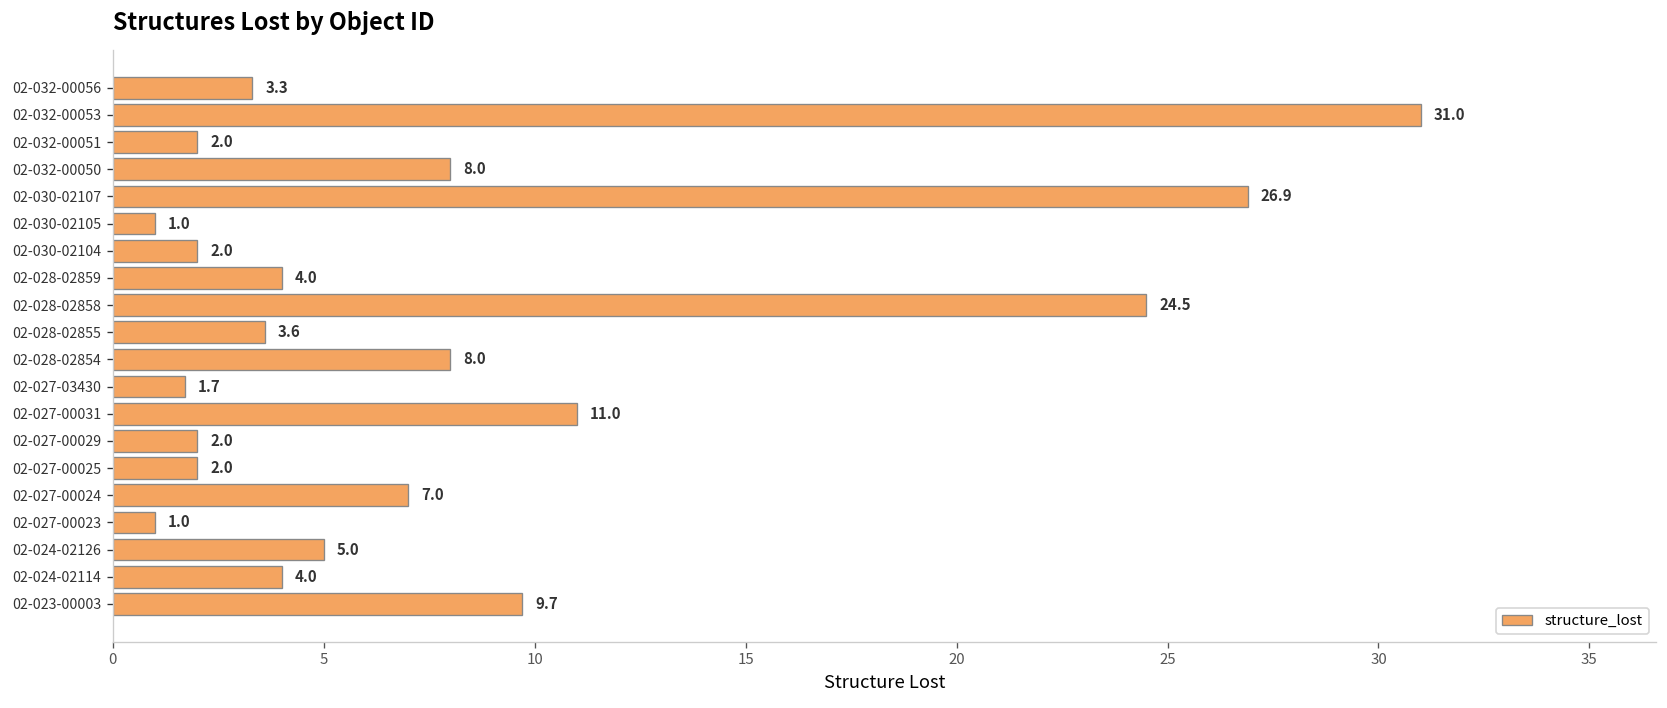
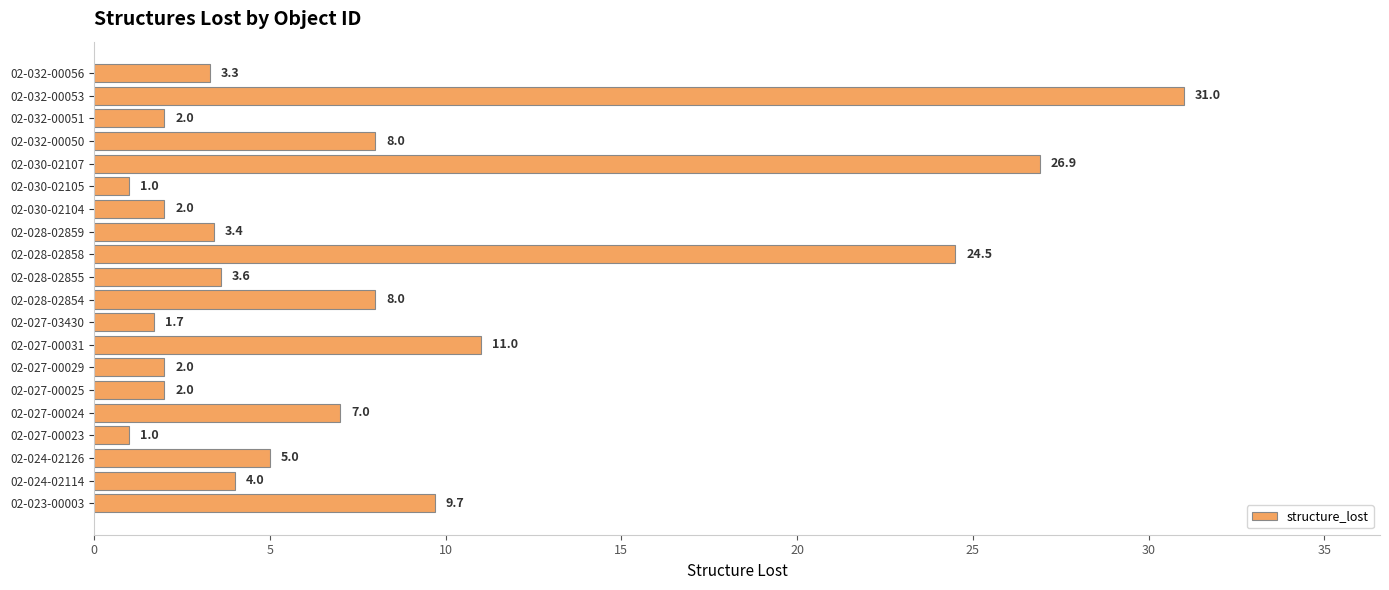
  {
    "02-032-00056": 3.3,
    "02-032-00053": 31.0,
    "02-032-00051": 2.0,
    "02-032-00050": 8.0,
    "02-030-02107": 26.9,
    "02-030-02105": 1.0,
    "02-030-02104": 2.0,
-   "02-028-02859": 4.0,
+   "02-028-02859": 3.4,
    "02-028-02858": 24.5,
    "02-028-02855": 3.6,
    "02-028-02854": 8.0,
    "02-027-03430": 1.7,
    "02-027-00031": 11.0,
    "02-027-00029": 2.0,
    "02-027-00025": 2.0,
    "02-027-00024": 7.0,
    "02-027-00023": 1.0,
    "02-024-02126": 5.0,
    "02-024-02114": 4.0,
    "02-023-00003": 9.7
  }
